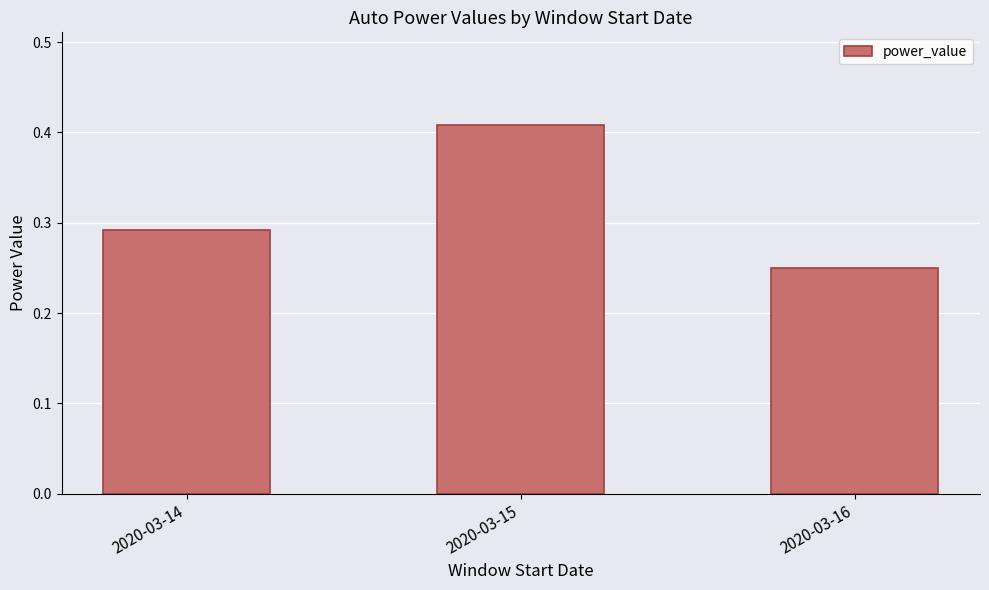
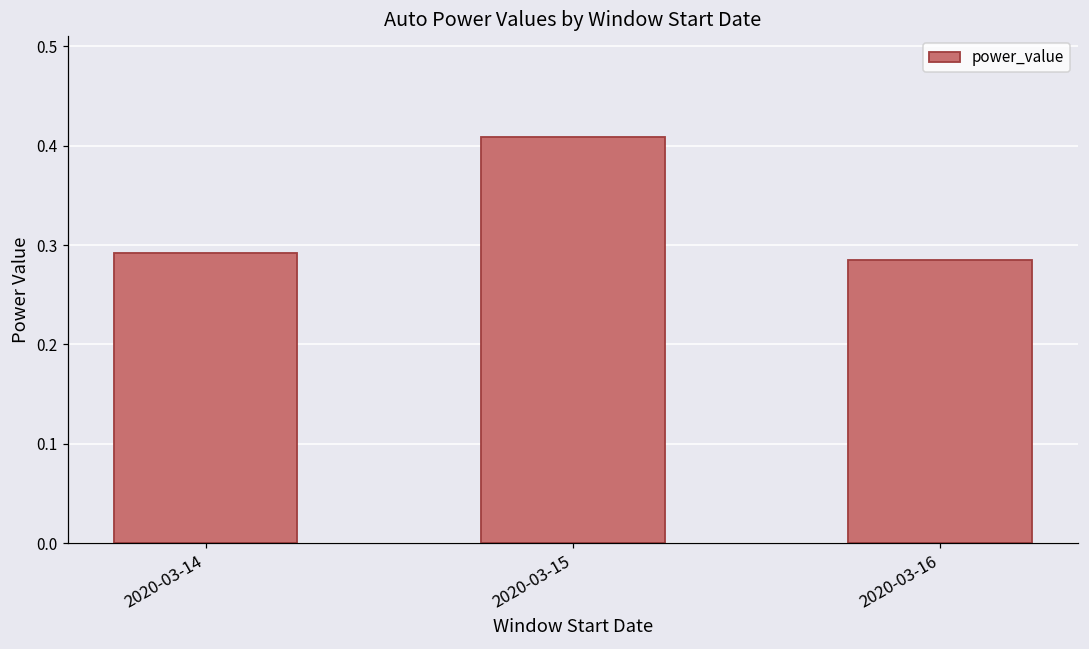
  {
    "2020-03-14": 0.29,
    "2020-03-15": 0.41,
-   "2020-03-16": 0.25
+   "2020-03-16": 0.29
  }
